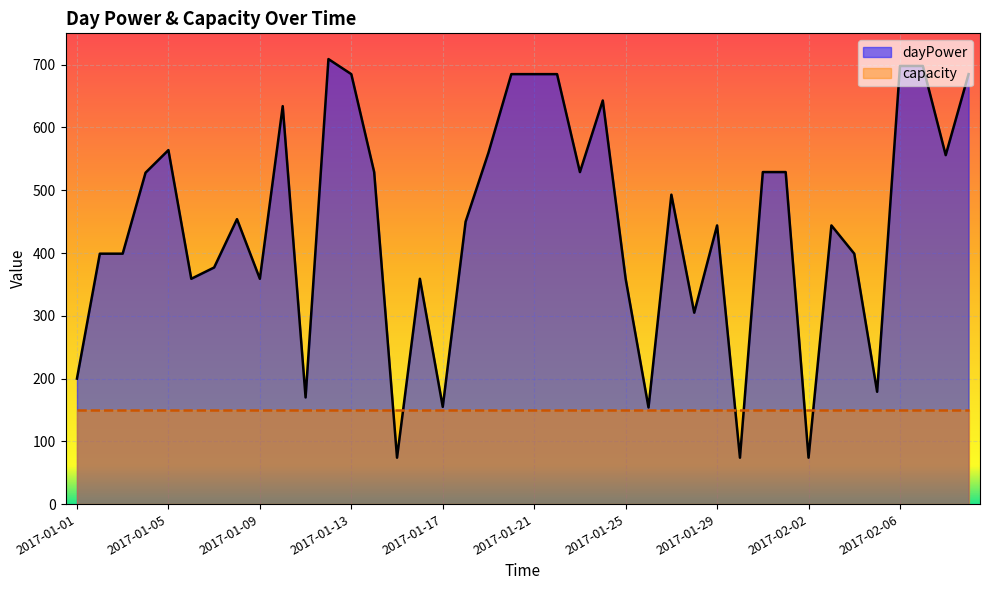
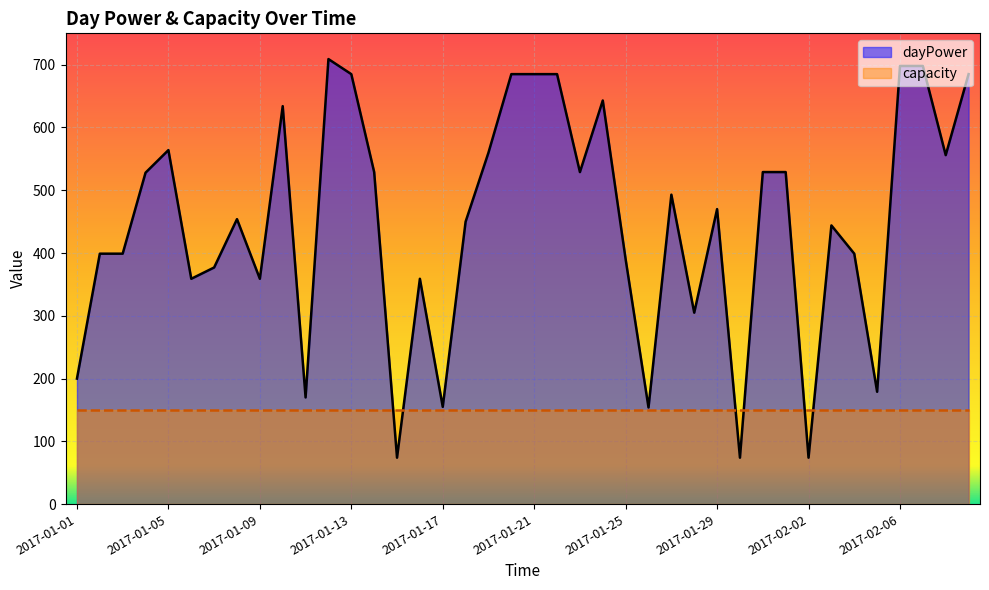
  {
    "dayPower": {
      "2017-01-01": 200,
      "2017-01-05": 560,
      "2017-01-09": 360,
      "2017-01-13": 690,
      "2017-01-17": 160,
      "2017-01-21": 690,
-     "2017-01-25": 360,
-     "2017-01-29": 440,
+     "2017-01-25": 390,
+     "2017-01-29": 470,
      "2017-02-02": 70
    },
    "capacity": {
      "2017-01-01": 150,
      "2017-01-05": 150,
      "2017-01-09": 150,
      "2017-01-13": 150,
      "2017-01-17": 150,
      "2017-01-21": 150,
      "2017-01-25": 150,
      "2017-01-29": 150,
      "2017-02-02": 150,
      "2017-02-06": 150
    }
  }
